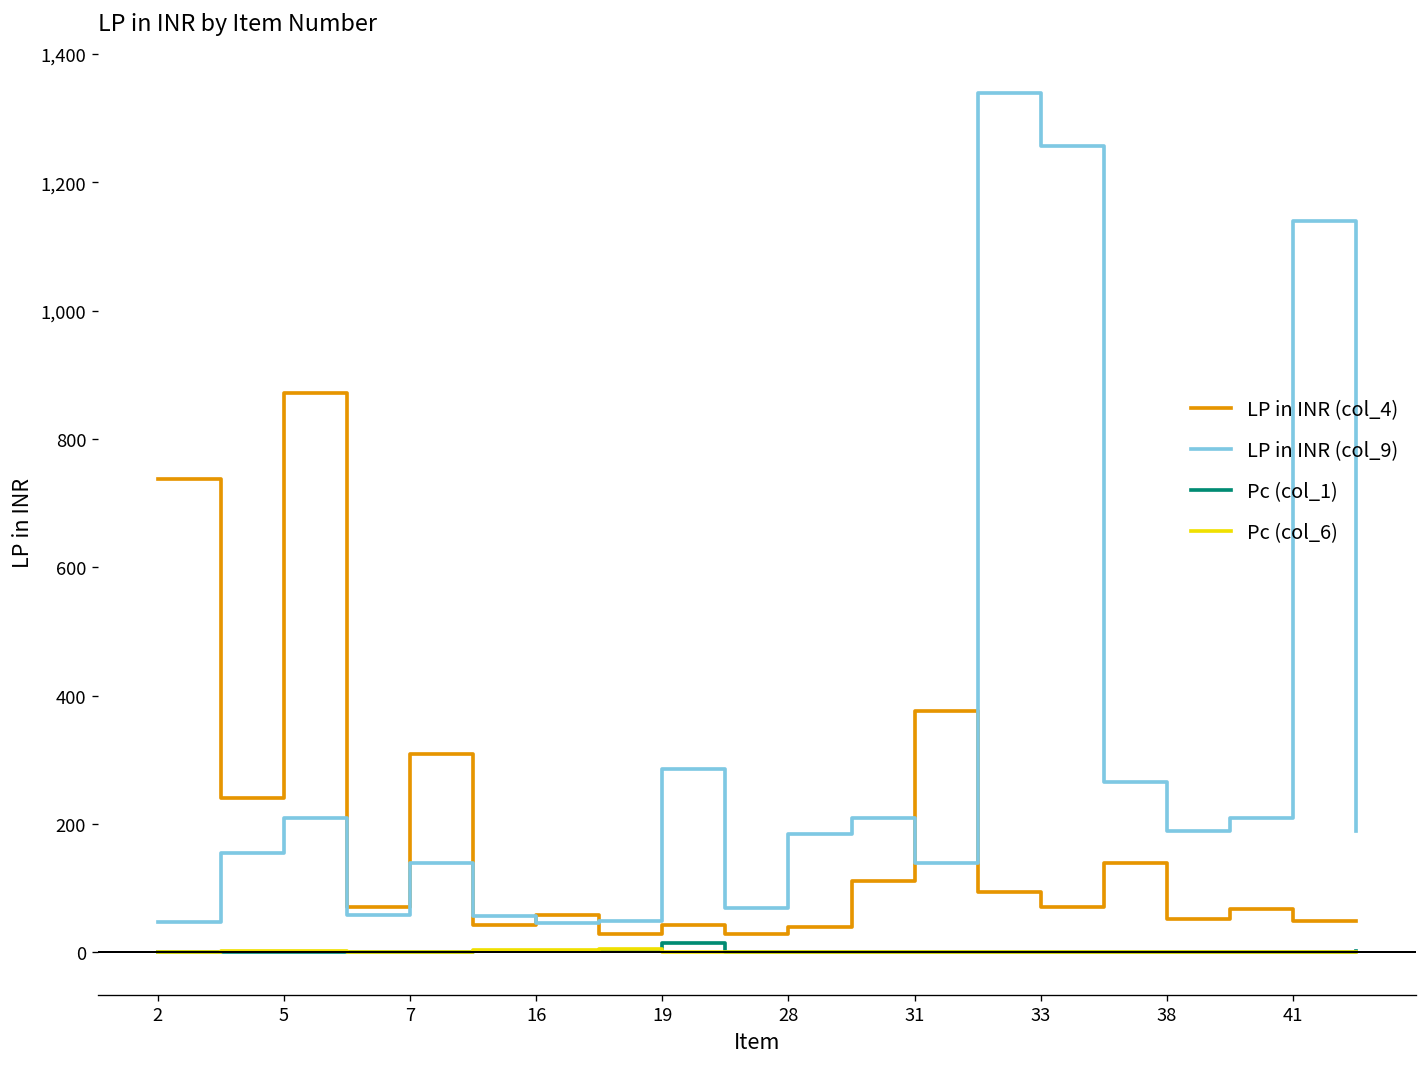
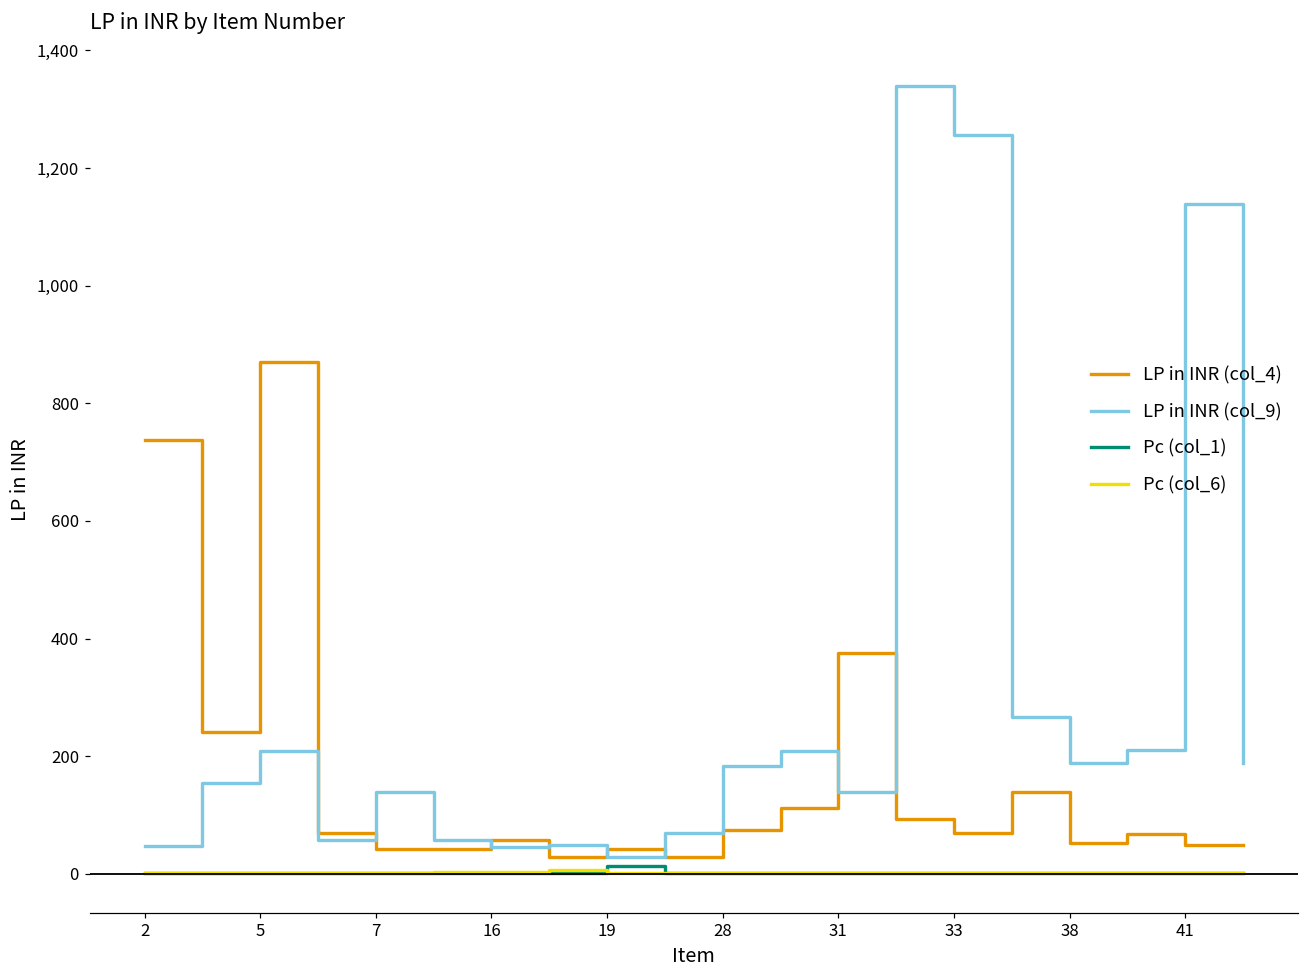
  {
    "LP in INR (col_4)": {
      "2": "740",
      "5": "870",
-     "7": "310",
+     "7": "40",
      "16": "60",
      "19": "40",
-     "28": "40",
+     "28": "80",
      "31": "380",
      "33": "70",
      "38": "50",
      "41": "50"
    },
    "LP in INR (col_9)": {
      "2": "50",
      "5": "210",
      "7": "140",
      "16": "50",
-     "19": "290",
+     "19": "30",
      "28": "180",
      "31": "140",
      "33": "1,260",
      "38": "190",
      "41": "1,140"
    },
    "Pc (col_1)": {
      "19": "10"
    },
    "Pc (col_6)": {
      "19": "0"
    }
  }
